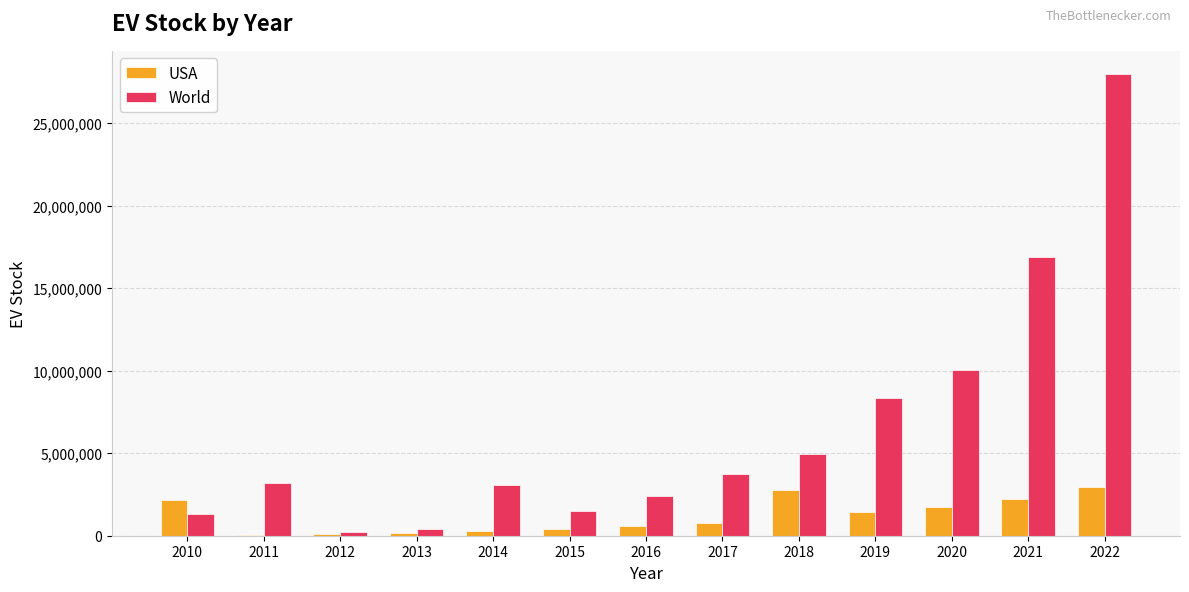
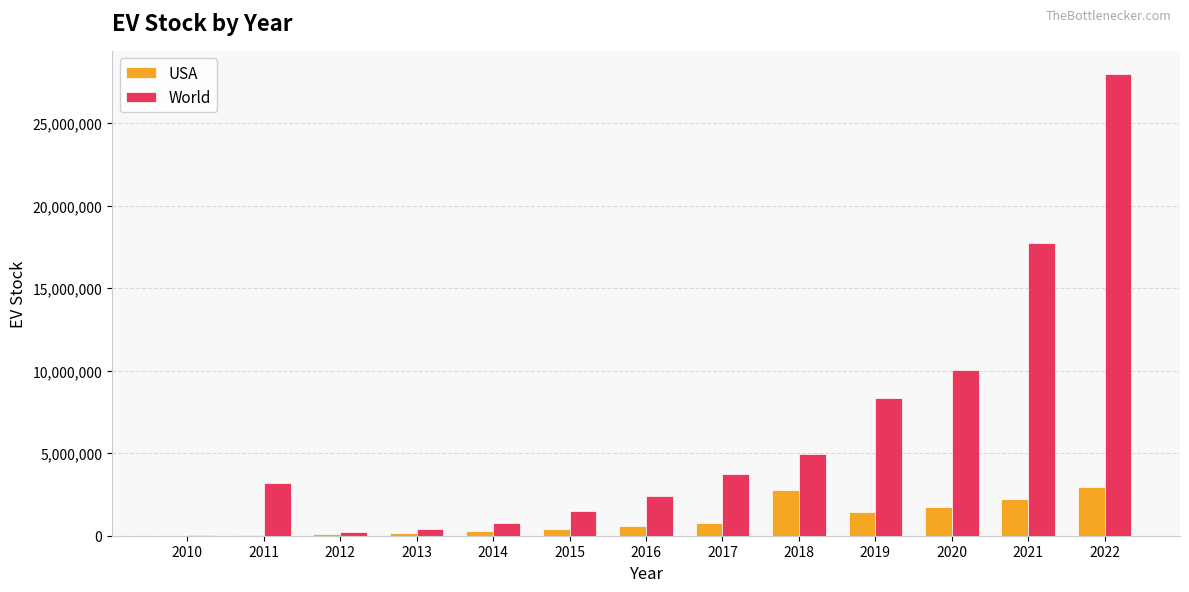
  {
    "USA": {
-     "2010": "2,200,000",
+     "2010": "0",
      "2013": "200,000",
      "2014": "300,000",
      "2015": "400,000",
      "2016": "600,000",
      "2017": "800,000",
      "2018": "2,700,000",
      "2019": "1,500,000",
      "2020": "1,700,000",
      "2021": "2,200,000",
      "2022": "3,000,000"
    },
    "World": {
-     "2010": "1,300,000",
+     "2010": "0",
      "2011": "3,200,000",
      "2012": "200,000",
      "2013": "400,000",
-     "2014": "3,100,000",
+     "2014": "800,000",
      "2015": "1,500,000",
      "2016": "2,400,000",
      "2017": "3,700,000",
      "2018": "5,000,000",
      "2019": "8,300,000",
      "2020": "10,100,000",
-     "2021": "16,900,000",
+     "2021": "17,800,000",
      "2022": "28,000,000"
    }
  }
